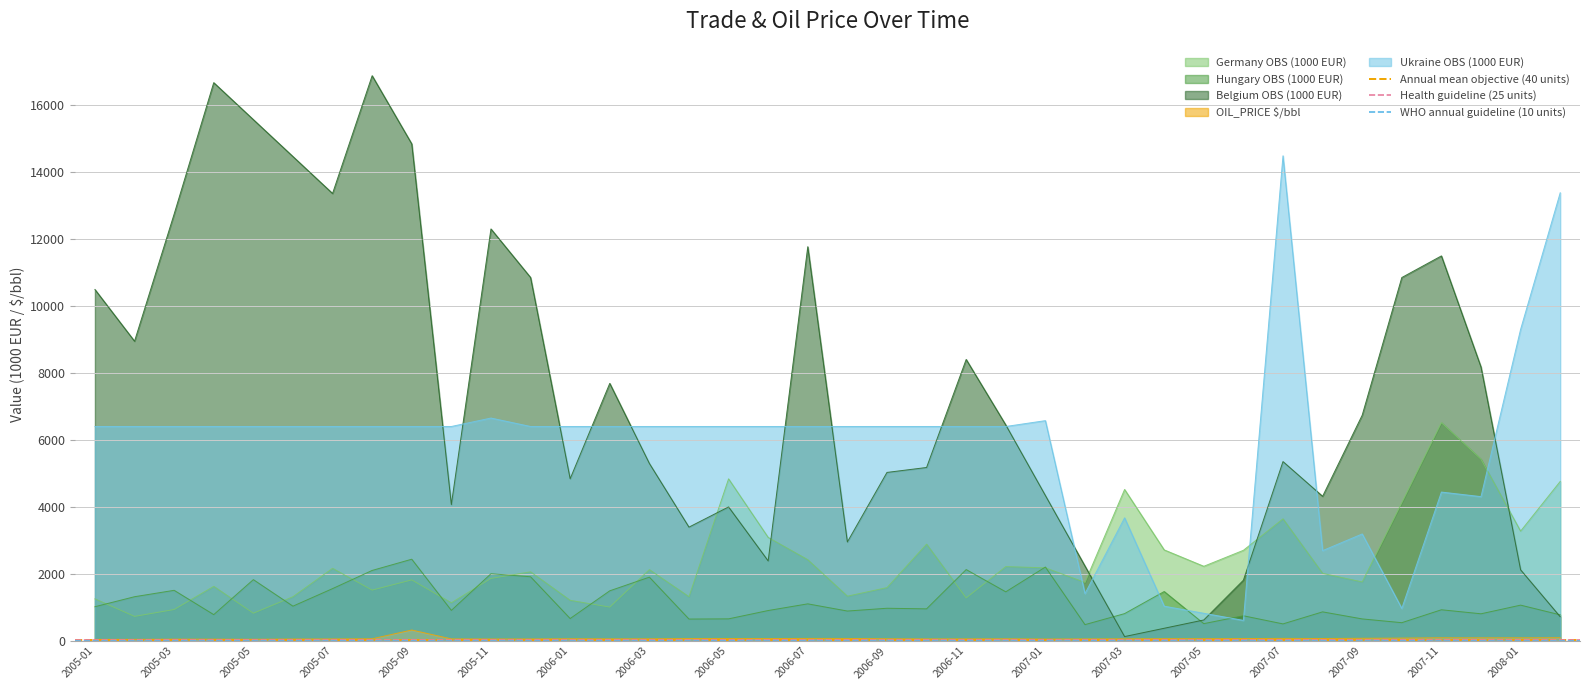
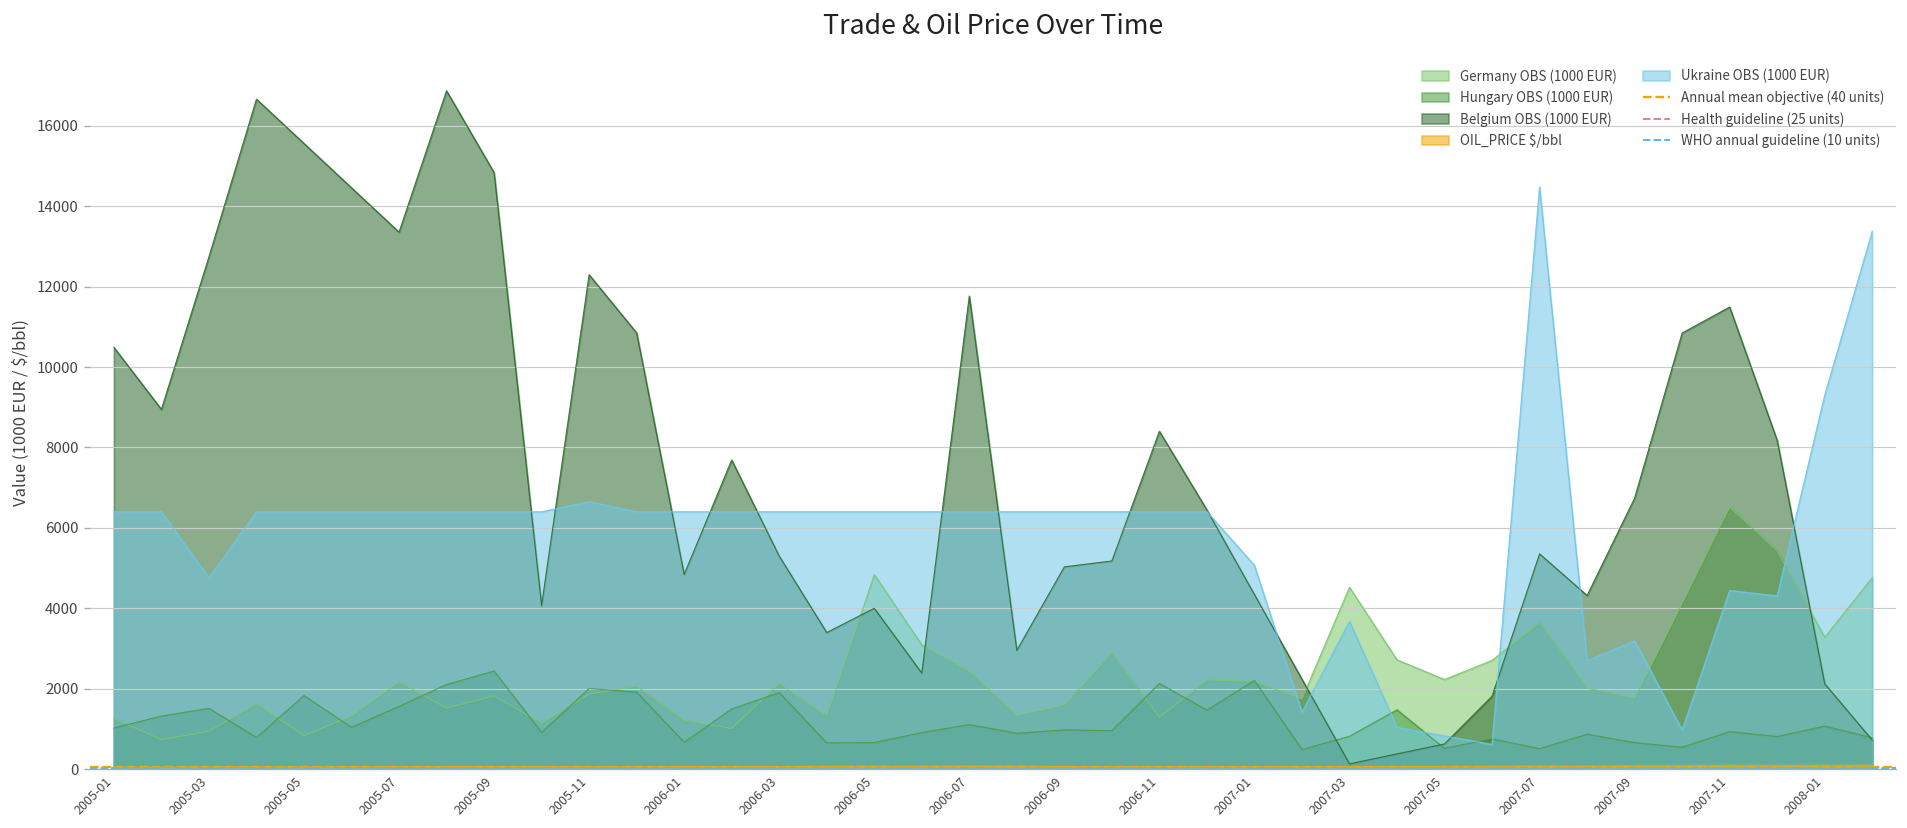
  {
    "Germany OBS (1000 EUR)": {
      "2005-01": 1300,
      "2005-03": 900,
      "2005-05": 800,
      "2005-07": 2200,
      "2005-09": 1800,
      "2005-11": 1900,
      "2006-01": 1200,
      "2006-03": 2100,
      "2006-05": 4800,
      "2006-07": 2400,
      "2006-09": 1600,
      "2006-11": 1300,
      "2007-03": 4500,
      "2007-05": 2200,
      "2007-07": 3600,
      "2007-09": 1800,
      "2007-11": 6500,
      "2008-01": 3300
    },
    "OIL_PRICE $/bbl": {
      "2005-01": 0,
      "2005-03": 100,
      "2005-05": 0,
      "2005-07": 100,
-     "2005-09": 300,
+     "2005-09": 100,
      "2005-11": 100,
      "2006-01": 100,
      "2006-03": 100,
      "2006-05": 100,
      "2006-07": 100,
      "2006-09": 100,
      "2006-11": 100,
      "2007-01": 100,
      "2007-05": 100,
      "2007-07": 100,
      "2007-09": 100,
      "2007-11": 100,
      "2008-01": 100
    },
    "Ukraine OBS (1000 EUR)": {
      "2005-01": 6400,
-     "2005-03": 6400,
+     "2005-03": 4800,
      "2005-05": 6400,
      "2005-07": 6400,
      "2005-09": 6400,
      "2005-11": 6700,
      "2006-01": 6400,
      "2006-03": 6400,
      "2006-05": 6400,
      "2006-07": 6400,
      "2006-09": 6400,
      "2006-11": 6400,
-     "2007-01": 6600,
+     "2007-01": 5100,
      "2007-03": 3700,
      "2007-05": 800,
      "2007-07": 14500,
      "2007-09": 3200,
      "2007-11": 4400,
      "2008-01": 9300
    }
  }
